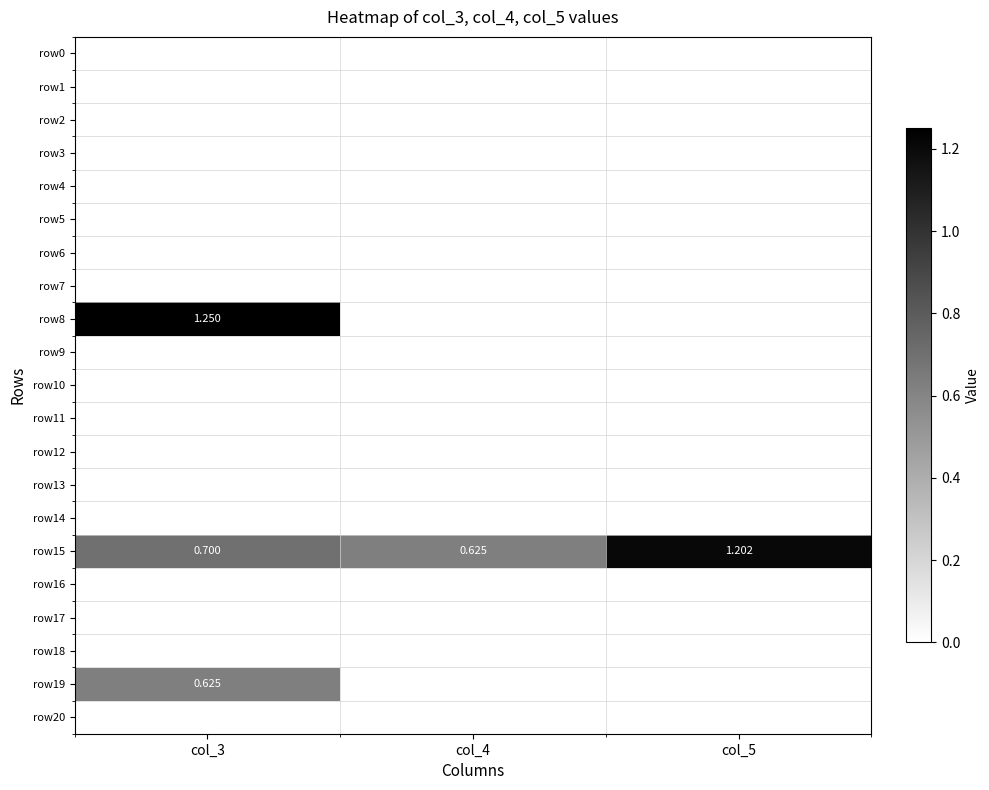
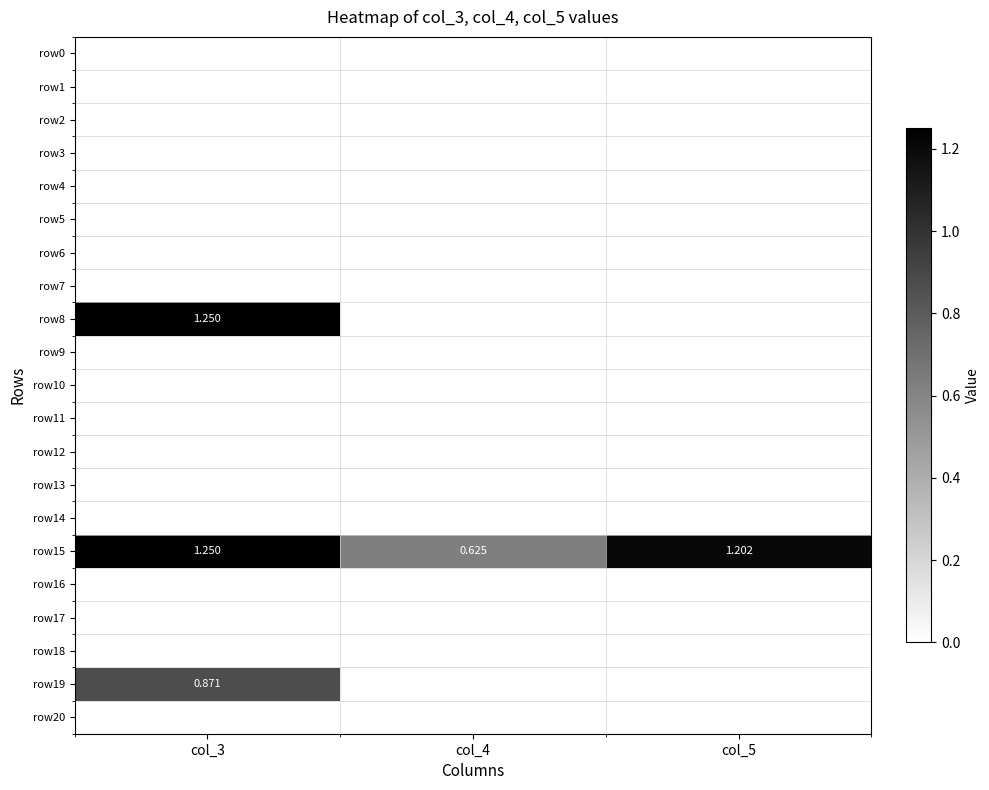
  {
    "row8": {
      "col_3": 1.250
    },
    "row15": {
-     "col_3": 0.700,
+     "col_3": 1.250,
      "col_4": 0.625,
      "col_5": 1.202
    },
    "row19": {
-     "col_3": 0.625
+     "col_3": 0.871
    }
  }
